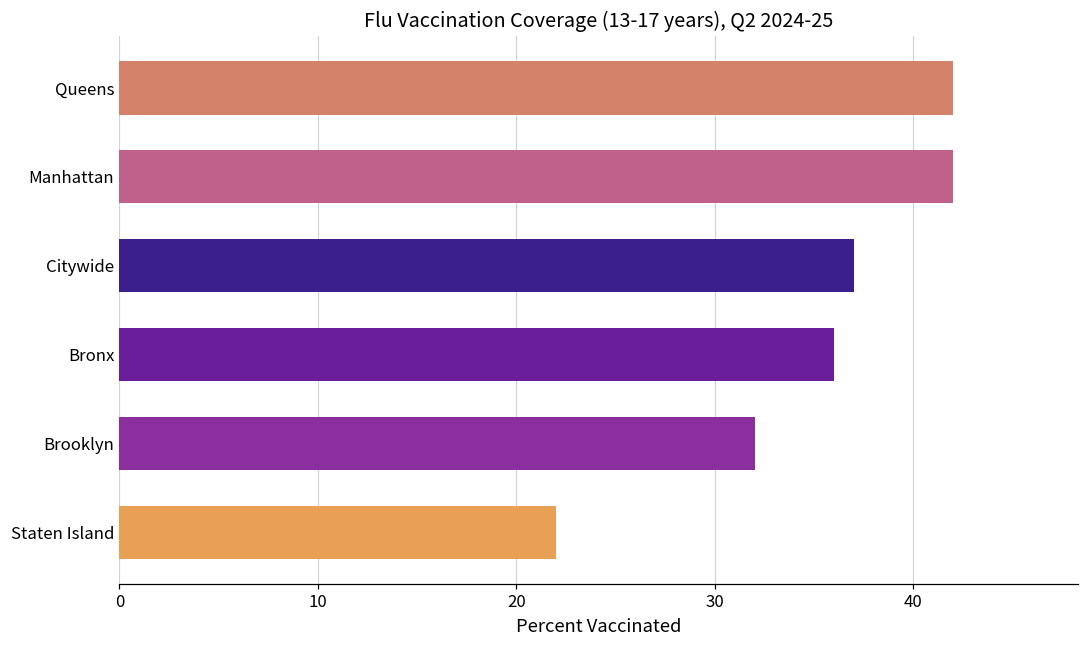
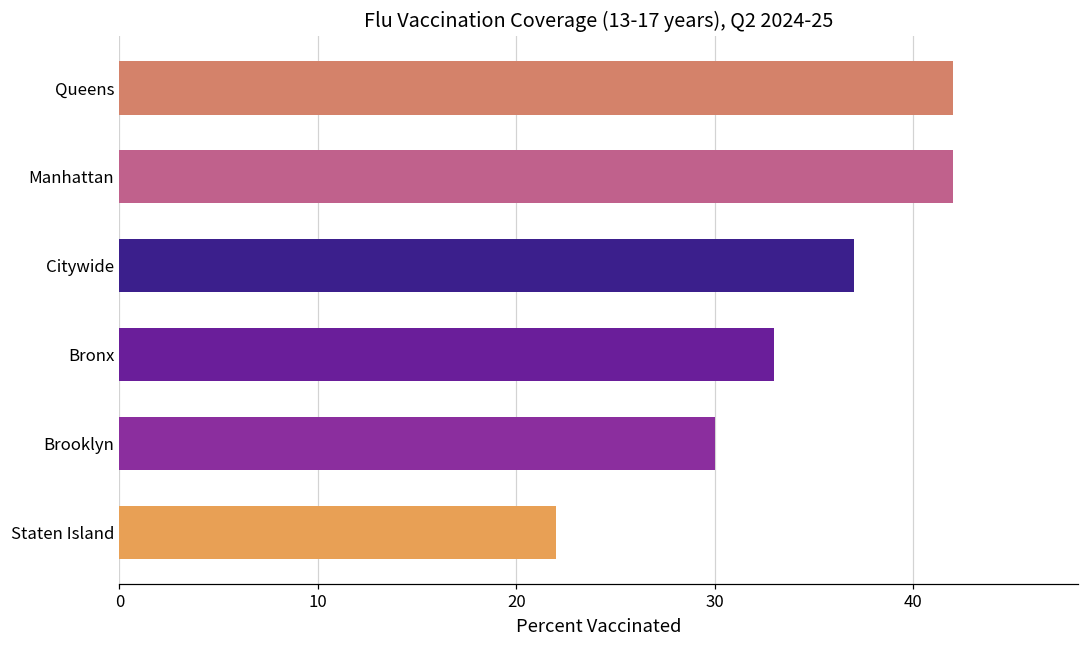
  {
    "Queens": 42,
    "Manhattan": 42,
    "Citywide": 37,
-   "Bronx": 36,
-   "Brooklyn": 32,
+   "Bronx": 33,
+   "Brooklyn": 30,
    "Staten Island": 22
  }
